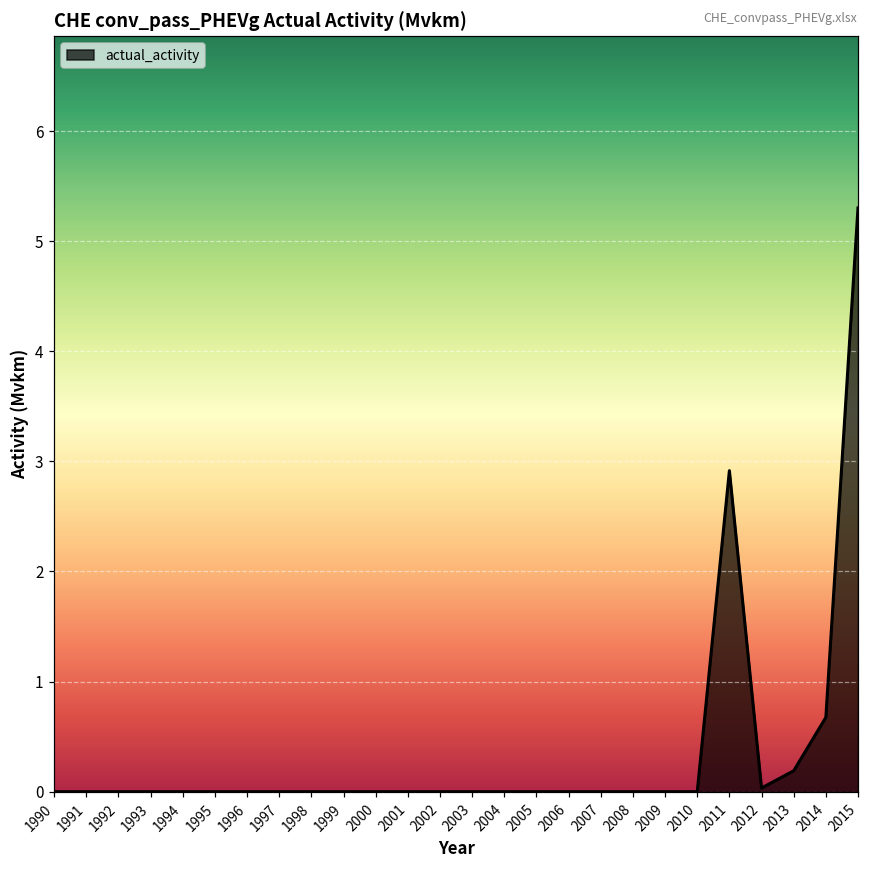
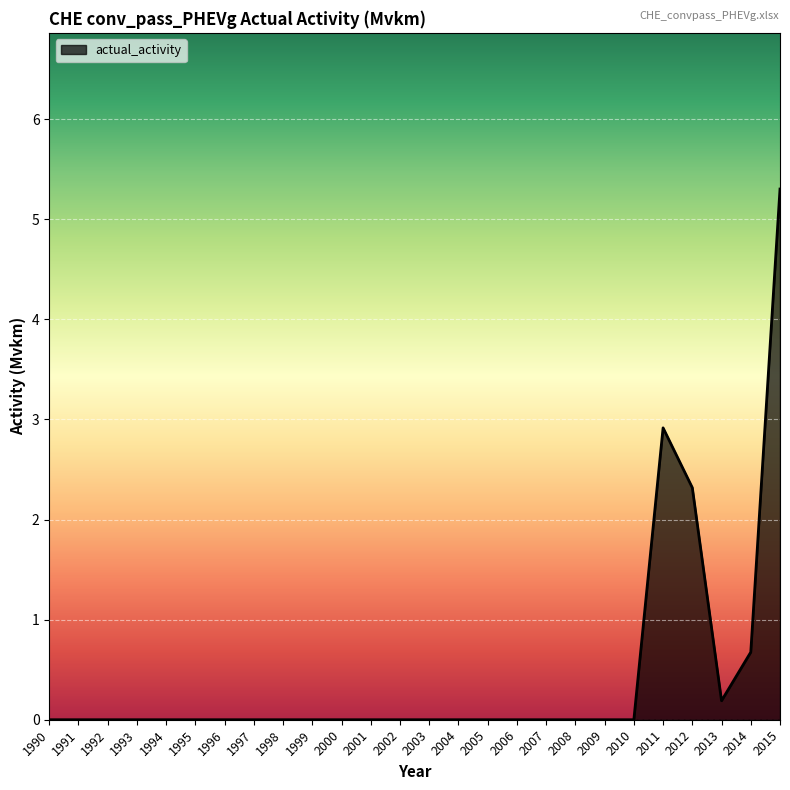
  {
    "1990": 0.00,
    "1991": 0.00,
    "1992": 0.00,
    "1993": 0.00,
    "1994": 0.00,
    "1995": 0.00,
    "1996": 0.00,
    "1997": 0.00,
    "1998": 0.00,
    "1999": 0.00,
    "2000": 0.00,
    "2001": 0.00,
    "2002": 0.00,
    "2003": 0.00,
    "2004": 0.00,
    "2005": 0.00,
    "2006": 0.00,
    "2007": 0.00,
    "2008": 0.00,
    "2009": 0.00,
    "2010": 0.00,
    "2011": 2.92,
-   "2012": 0.03,
+   "2012": 2.32,
    "2013": 0.19,
    "2014": 0.68,
    "2015": 5.30
  }
